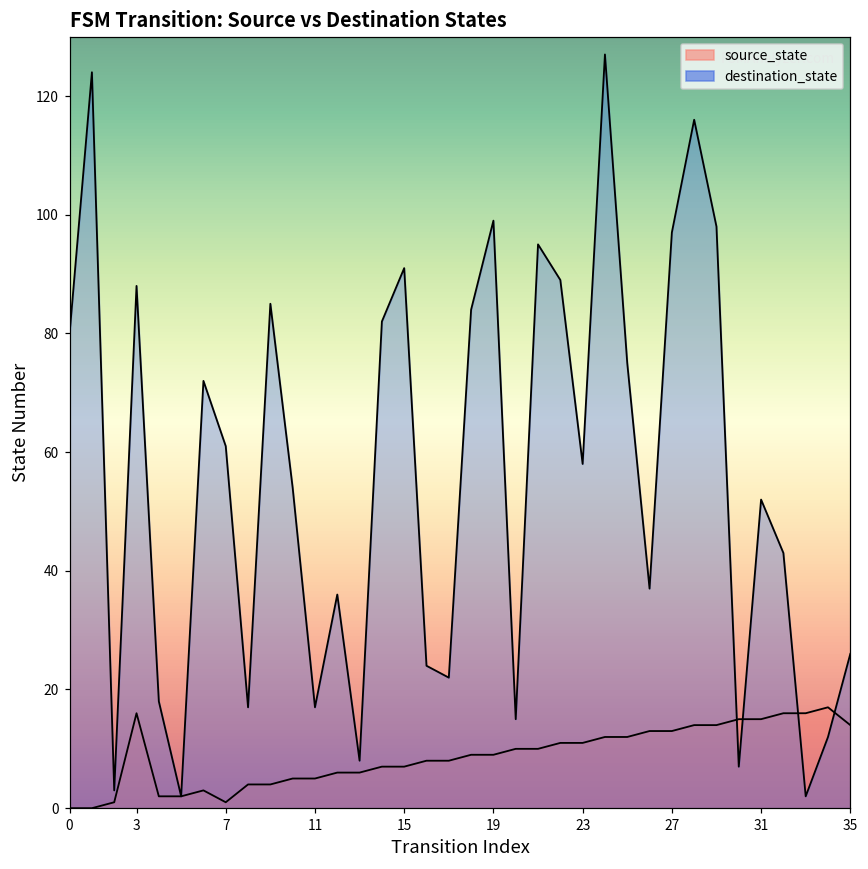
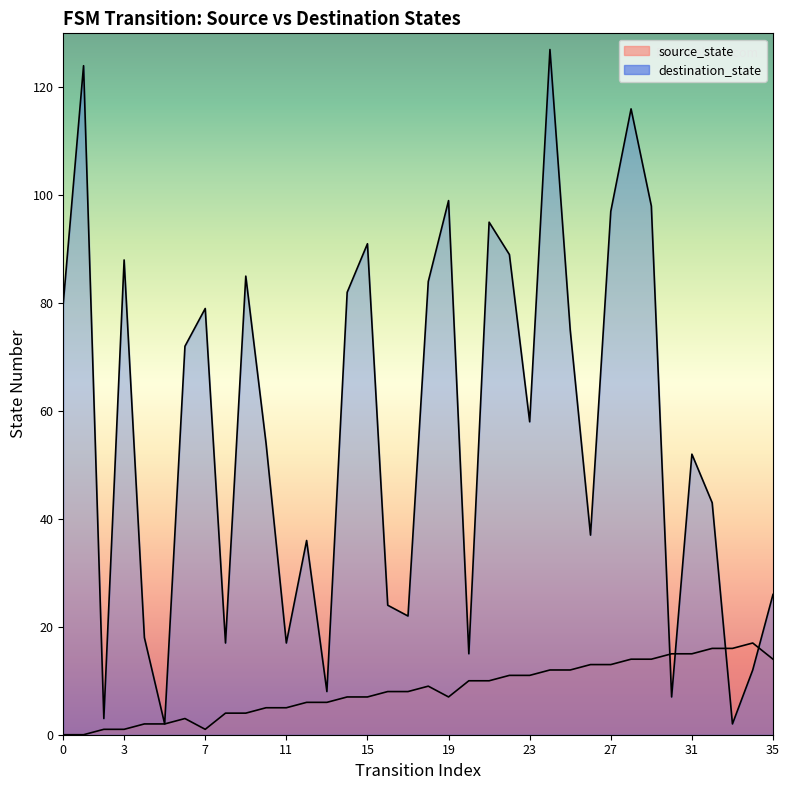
  {
    "source_state": {
      "0": 0,
-     "3": 16,
+     "3": 1,
      "7": 1,
      "11": 5,
      "15": 7,
-     "19": 9,
+     "19": 7,
      "23": 11,
      "27": 13,
      "31": 15,
      "35": 14
    },
    "destination_state": {
      "0": 80,
      "3": 88,
-     "7": 61,
+     "7": 79,
      "11": 17,
      "15": 91,
      "19": 99,
      "23": 58,
      "27": 97,
      "31": 52,
      "35": 26
    }
  }
